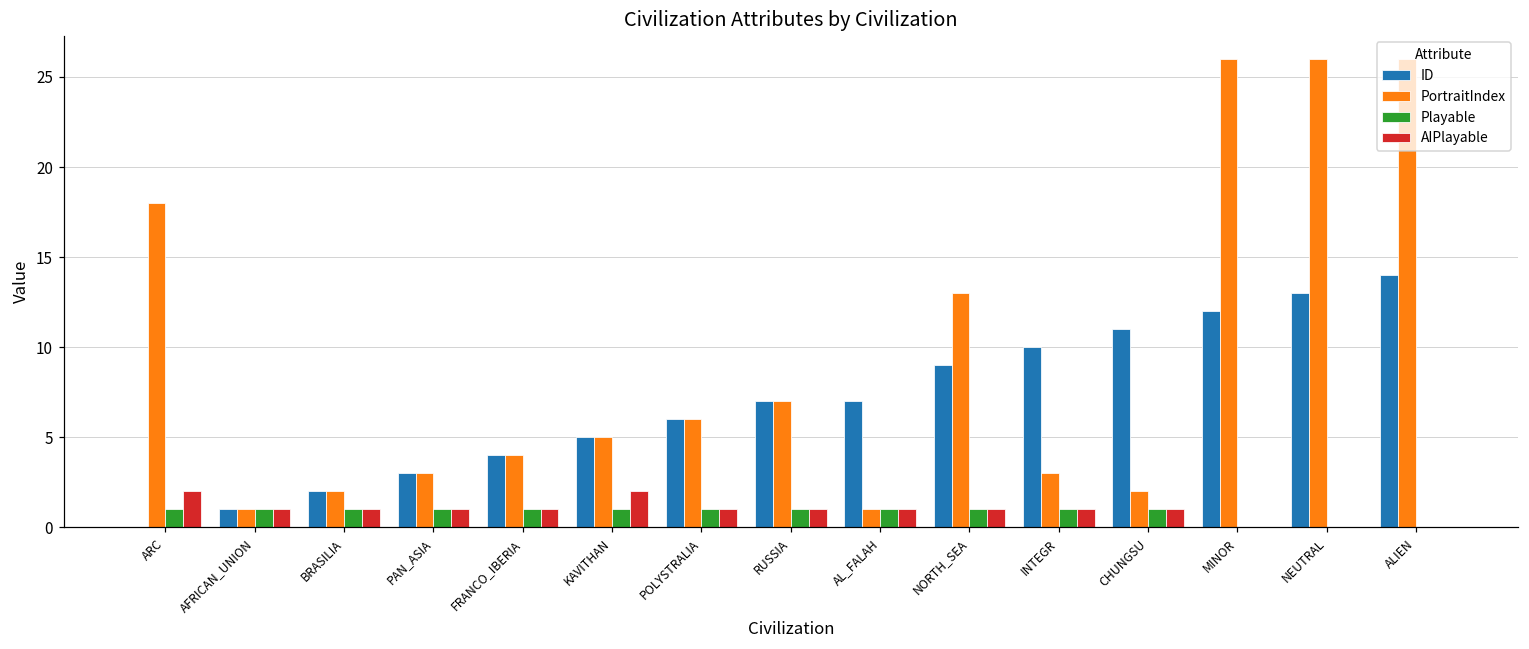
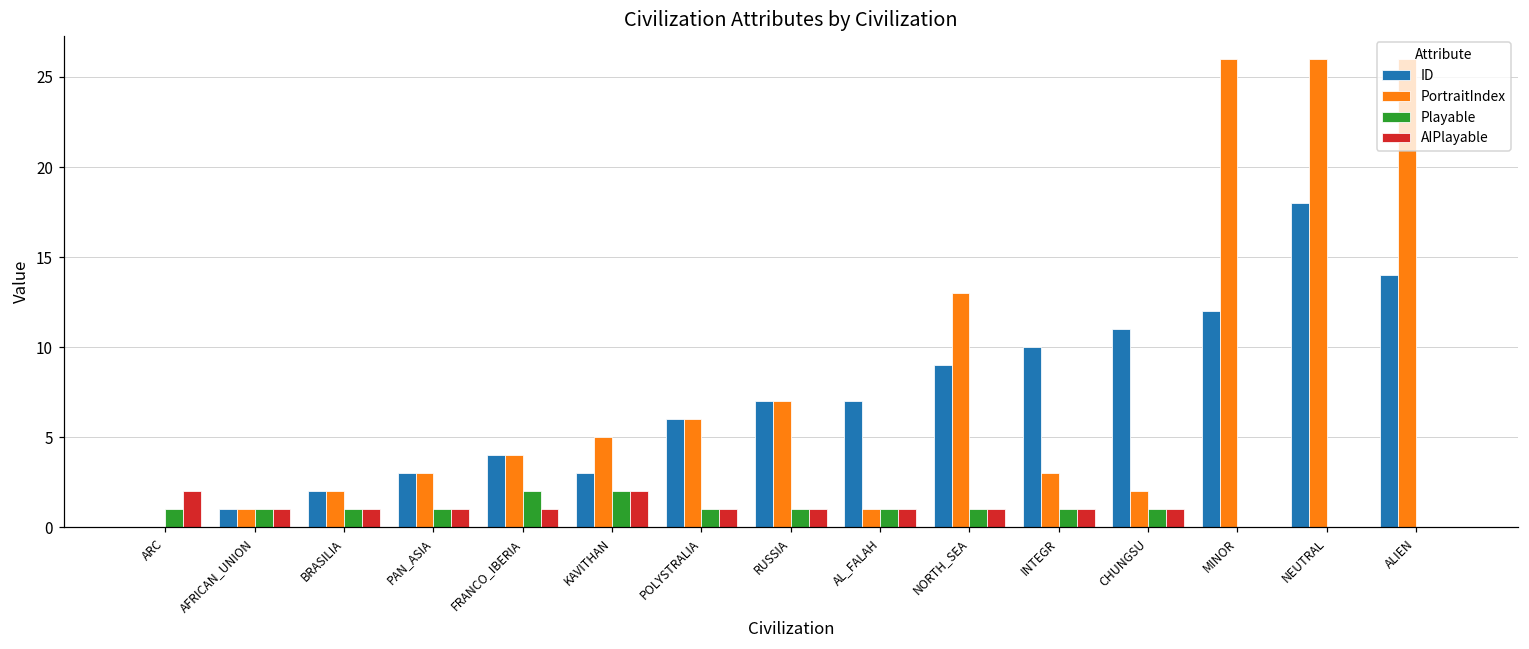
  {
    "ID": {
      "ARC": 0,
      "AFRICAN_UNION": 1,
      "BRASILIA": 2,
      "PAN_ASIA": 3,
      "FRANCO_IBERIA": 4,
-     "KAVITHAN": 5,
+     "KAVITHAN": 3,
      "POLYSTRALIA": 6,
      "RUSSIA": 7,
      "AL_FALAH": 7,
      "NORTH_SEA": 9,
      "INTEGR": 10,
      "CHUNGSU": 11,
      "MINOR": 12,
-     "NEUTRAL": 13,
+     "NEUTRAL": 18,
      "ALIEN": 14
    },
    "PortraitIndex": {
-     "ARC": 18,
+     "ARC": 0,
      "AFRICAN_UNION": 1,
      "BRASILIA": 2,
      "PAN_ASIA": 3,
      "FRANCO_IBERIA": 4,
      "KAVITHAN": 5,
      "POLYSTRALIA": 6,
      "RUSSIA": 7,
      "AL_FALAH": 1,
      "NORTH_SEA": 13,
      "INTEGR": 3,
      "CHUNGSU": 2,
      "MINOR": 26,
      "NEUTRAL": 26
    },
    "Playable": {
      "ARC": 1,
      "AFRICAN_UNION": 1,
      "BRASILIA": 1,
      "PAN_ASIA": 1,
-     "FRANCO_IBERIA": 1,
-     "KAVITHAN": 1,
+     "FRANCO_IBERIA": 2,
+     "KAVITHAN": 2,
      "POLYSTRALIA": 1,
      "RUSSIA": 1,
      "AL_FALAH": 1,
      "NORTH_SEA": 1,
      "INTEGR": 1,
      "CHUNGSU": 1,
      "MINOR": 0,
      "NEUTRAL": 0,
      "ALIEN": 0
    },
    "AIPlayable": {
      "ARC": 2,
      "AFRICAN_UNION": 1,
      "BRASILIA": 1,
      "PAN_ASIA": 1,
      "FRANCO_IBERIA": 1,
      "KAVITHAN": 2,
      "POLYSTRALIA": 1,
      "RUSSIA": 1,
      "AL_FALAH": 1,
      "NORTH_SEA": 1,
      "INTEGR": 1,
      "CHUNGSU": 1,
      "MINOR": 0,
      "NEUTRAL": 0,
      "ALIEN": 0
    }
  }
